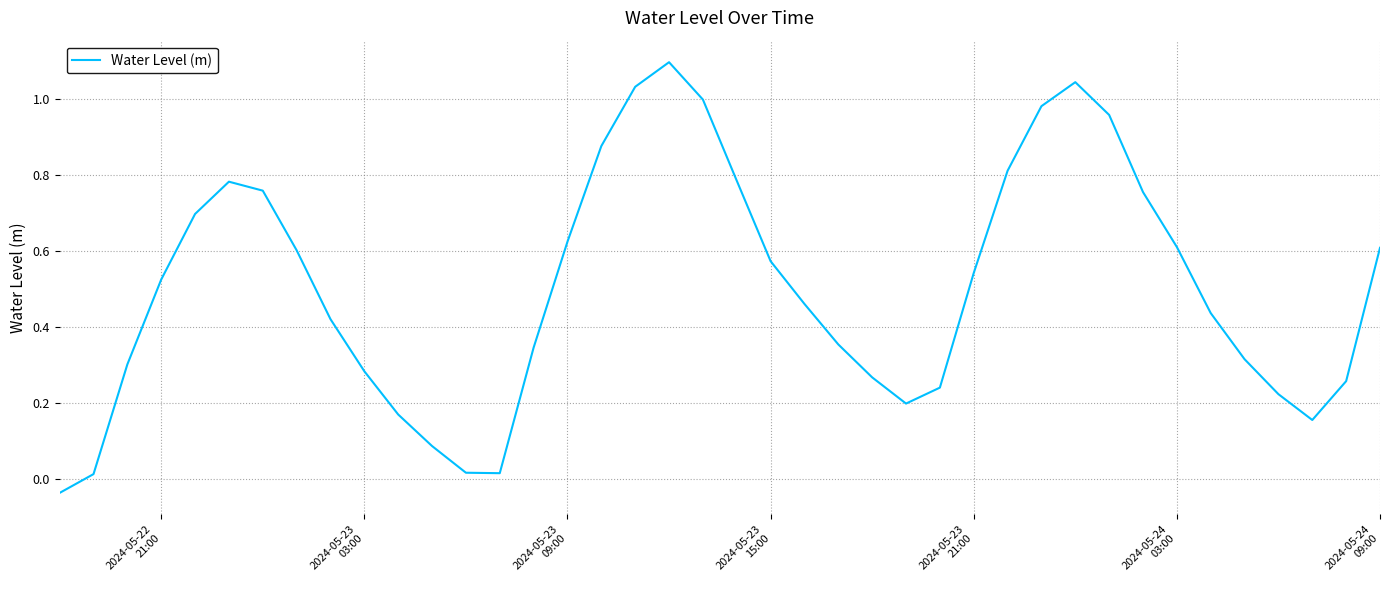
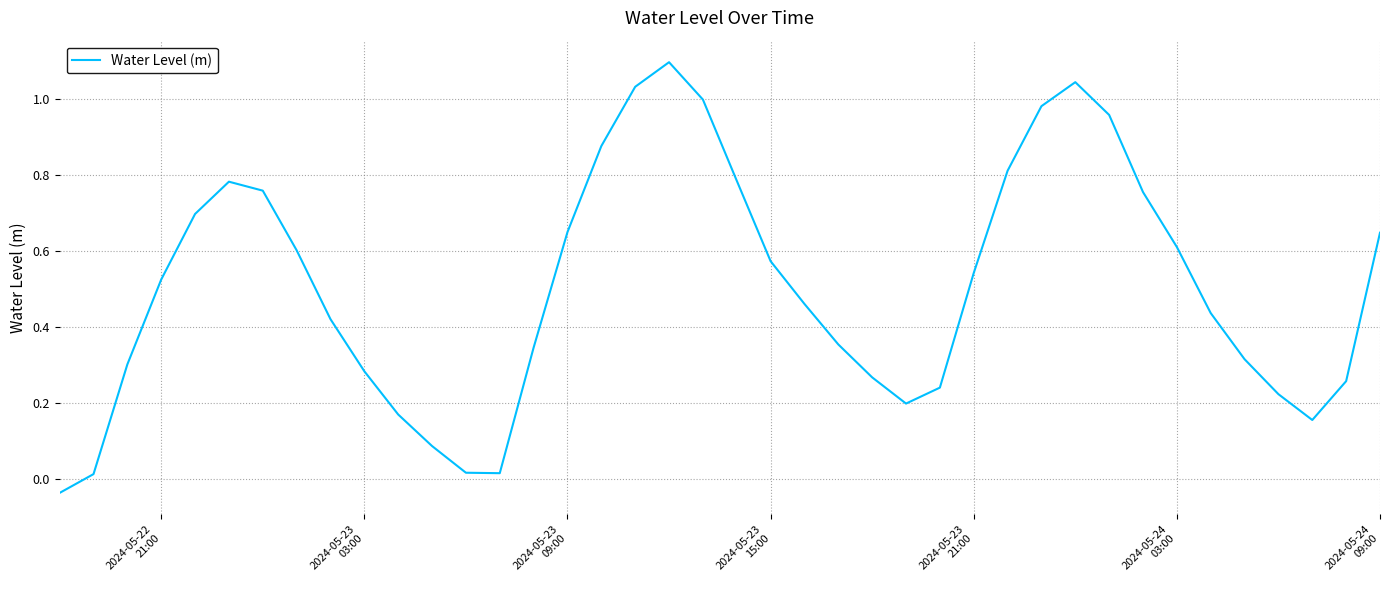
  {
    "2024-05-22 21:00": 0.53,
    "2024-05-23 03:00": 0.28,
-   "2024-05-23 09:00": 0.62,
+   "2024-05-23 09:00": 0.65,
    "2024-05-23 15:00": 0.57,
    "2024-05-23 21:00": 0.54,
    "2024-05-24 03:00": 0.61,
-   "2024-05-24 09:00": 0.61
+   "2024-05-24 09:00": 0.65
  }
